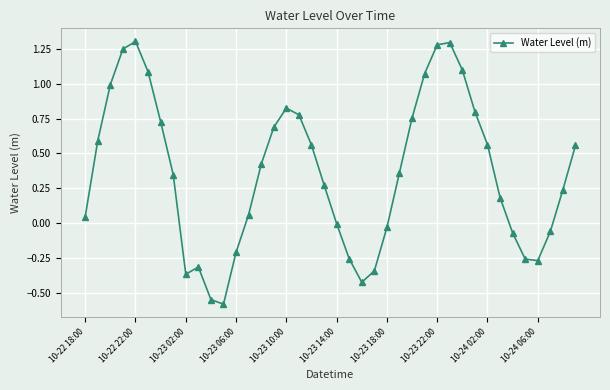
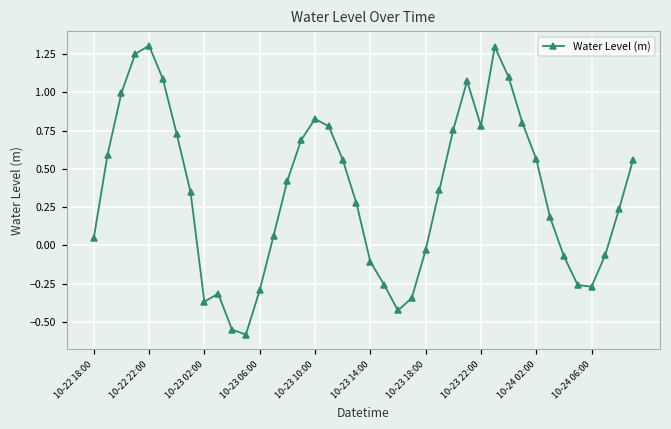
  {
    "10-22 18:00": 0.05,
    "10-22 22:00": 1.30,
    "10-23 02:00": -0.37,
-   "10-23 06:00": -0.21,
+   "10-23 06:00": -0.30,
    "10-23 10:00": 0.83,
-   "10-23 14:00": 0.00,
+   "10-23 14:00": -0.11,
    "10-23 18:00": -0.03,
-   "10-23 22:00": 1.28,
+   "10-23 22:00": 0.78,
    "10-24 02:00": 0.56,
    "10-24 06:00": -0.27
  }
